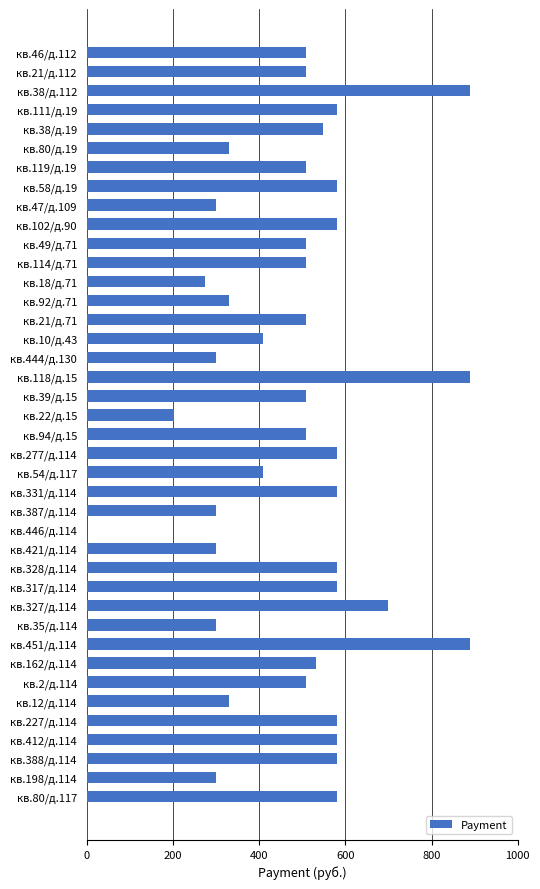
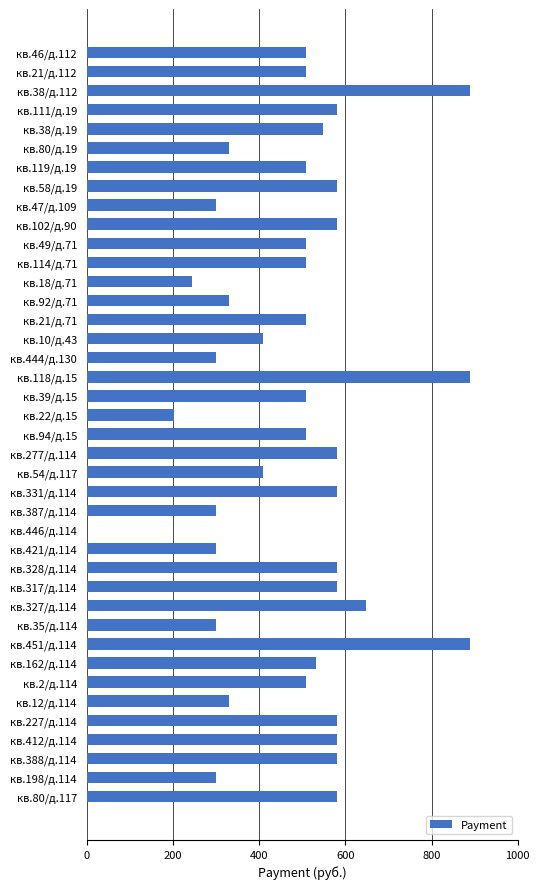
  {
    "кв.46/д.112": 510,
    "кв.21/д.112": 510,
    "кв.38/д.112": 890,
    "кв.111/д.19": 580,
    "кв.38/д.19": 550,
    "кв.80/д.19": 330,
    "кв.119/д.19": 510,
    "кв.58/д.19": 580,
    "кв.47/д.109": 300,
    "кв.102/д.90": 580,
    "кв.49/д.71": 510,
    "кв.114/д.71": 510,
-   "кв.18/д.71": 280,
+   "кв.18/д.71": 250,
    "кв.92/д.71": 330,
    "кв.21/д.71": 510,
    "кв.10/д.43": 410,
    "кв.444/д.130": 300,
    "кв.118/д.15": 890,
    "кв.39/д.15": 510,
    "кв.22/д.15": 200,
    "кв.94/д.15": 510,
    "кв.277/д.114": 580,
    "кв.54/д.117": 410,
    "кв.331/д.114": 580,
    "кв.387/д.114": 300,
    "кв.446/д.114": 0,
    "кв.421/д.114": 300,
    "кв.328/д.114": 580,
    "кв.317/д.114": 580,
-   "кв.327/д.114": 700,
+   "кв.327/д.114": 650,
    "кв.35/д.114": 300,
    "кв.451/д.114": 890,
    "кв.162/д.114": 530,
    "кв.2/д.114": 510,
    "кв.12/д.114": 330,
    "кв.227/д.114": 580,
    "кв.412/д.114": 580,
    "кв.388/д.114": 580,
    "кв.198/д.114": 300,
    "кв.80/д.117": 580
  }
